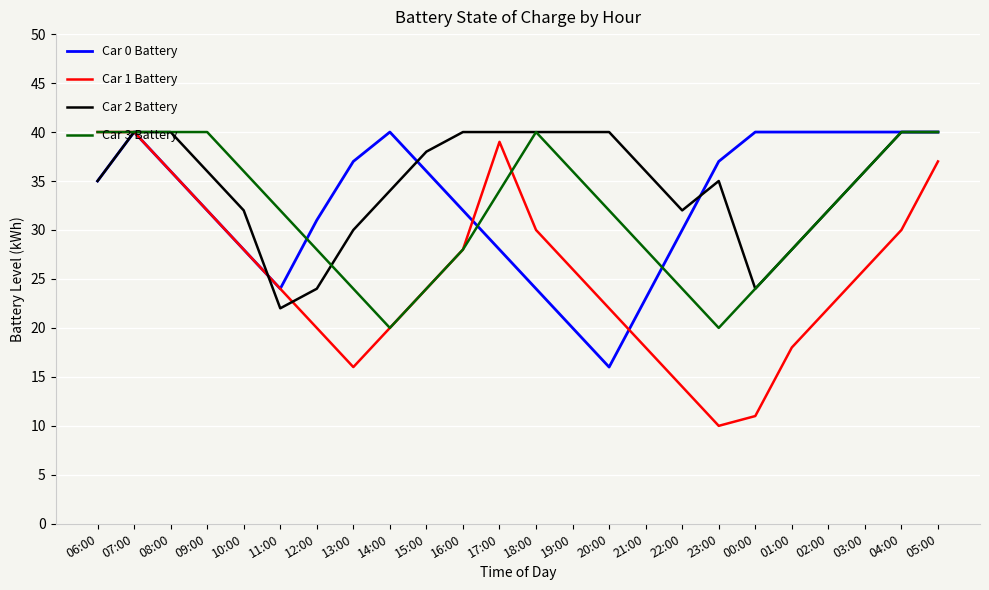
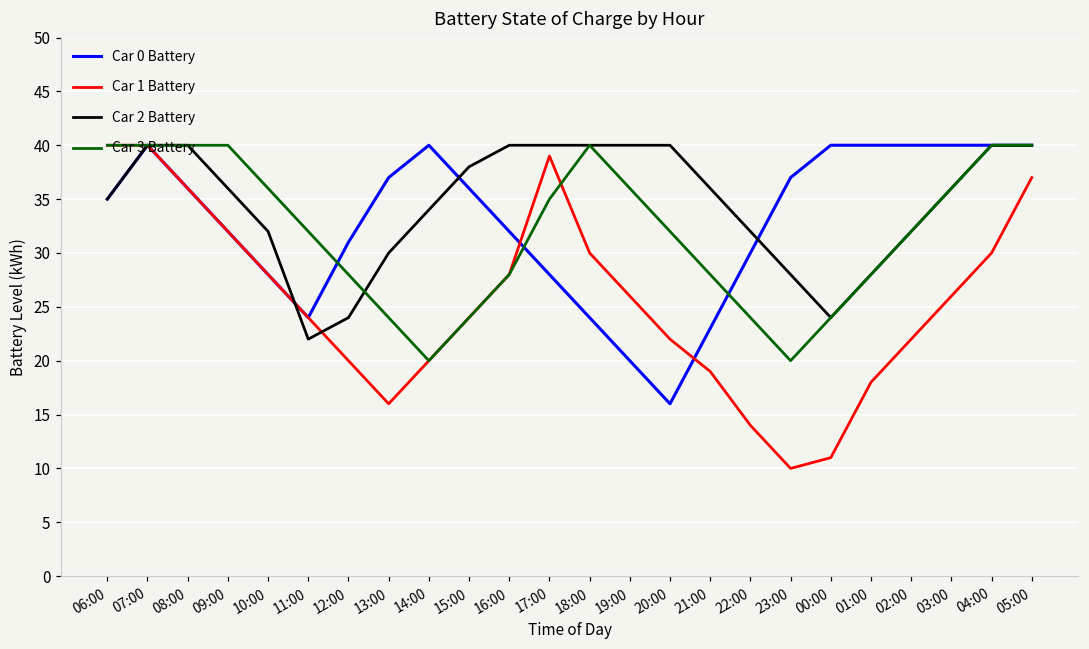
  {
    "Car 0 Battery": {
      "12:00": 31,
      "13:00": 37,
      "14:00": 40,
      "15:00": 36,
      "16:00": 32,
      "17:00": 28,
      "18:00": 24,
      "19:00": 20,
      "20:00": 16,
      "21:00": 23,
      "22:00": 30,
      "23:00": 37,
      "00:00": 40,
      "01:00": 40,
      "02:00": 40,
      "03:00": 40
    },
    "Car 1 Battery": {
      "12:00": 20,
      "13:00": 16,
      "17:00": 39,
      "18:00": 30,
      "19:00": 26,
      "20:00": 22,
-     "21:00": 18,
+     "21:00": 19,
      "22:00": 14,
      "23:00": 10,
      "00:00": 11,
      "01:00": 18,
      "02:00": 22,
      "03:00": 26,
      "04:00": 30,
      "05:00": 37
    },
    "Car 2 Battery": {
      "09:00": 36,
      "10:00": 32,
      "11:00": 22,
      "12:00": 24,
      "13:00": 30,
      "14:00": 34,
      "15:00": 38,
      "16:00": 40,
      "17:00": 40,
      "19:00": 40,
      "20:00": 40,
      "21:00": 36,
      "22:00": 32,
-     "23:00": 35
+     "23:00": 28
    },
    "Car 3 Battery": {
      "09:00": 40,
      "10:00": 36,
      "11:00": 32,
      "12:00": 28,
      "13:00": 24,
-     "17:00": 34,
+     "17:00": 35,
      "19:00": 36,
      "20:00": 32,
      "21:00": 28,
      "22:00": 24,
      "23:00": 20
    }
  }
